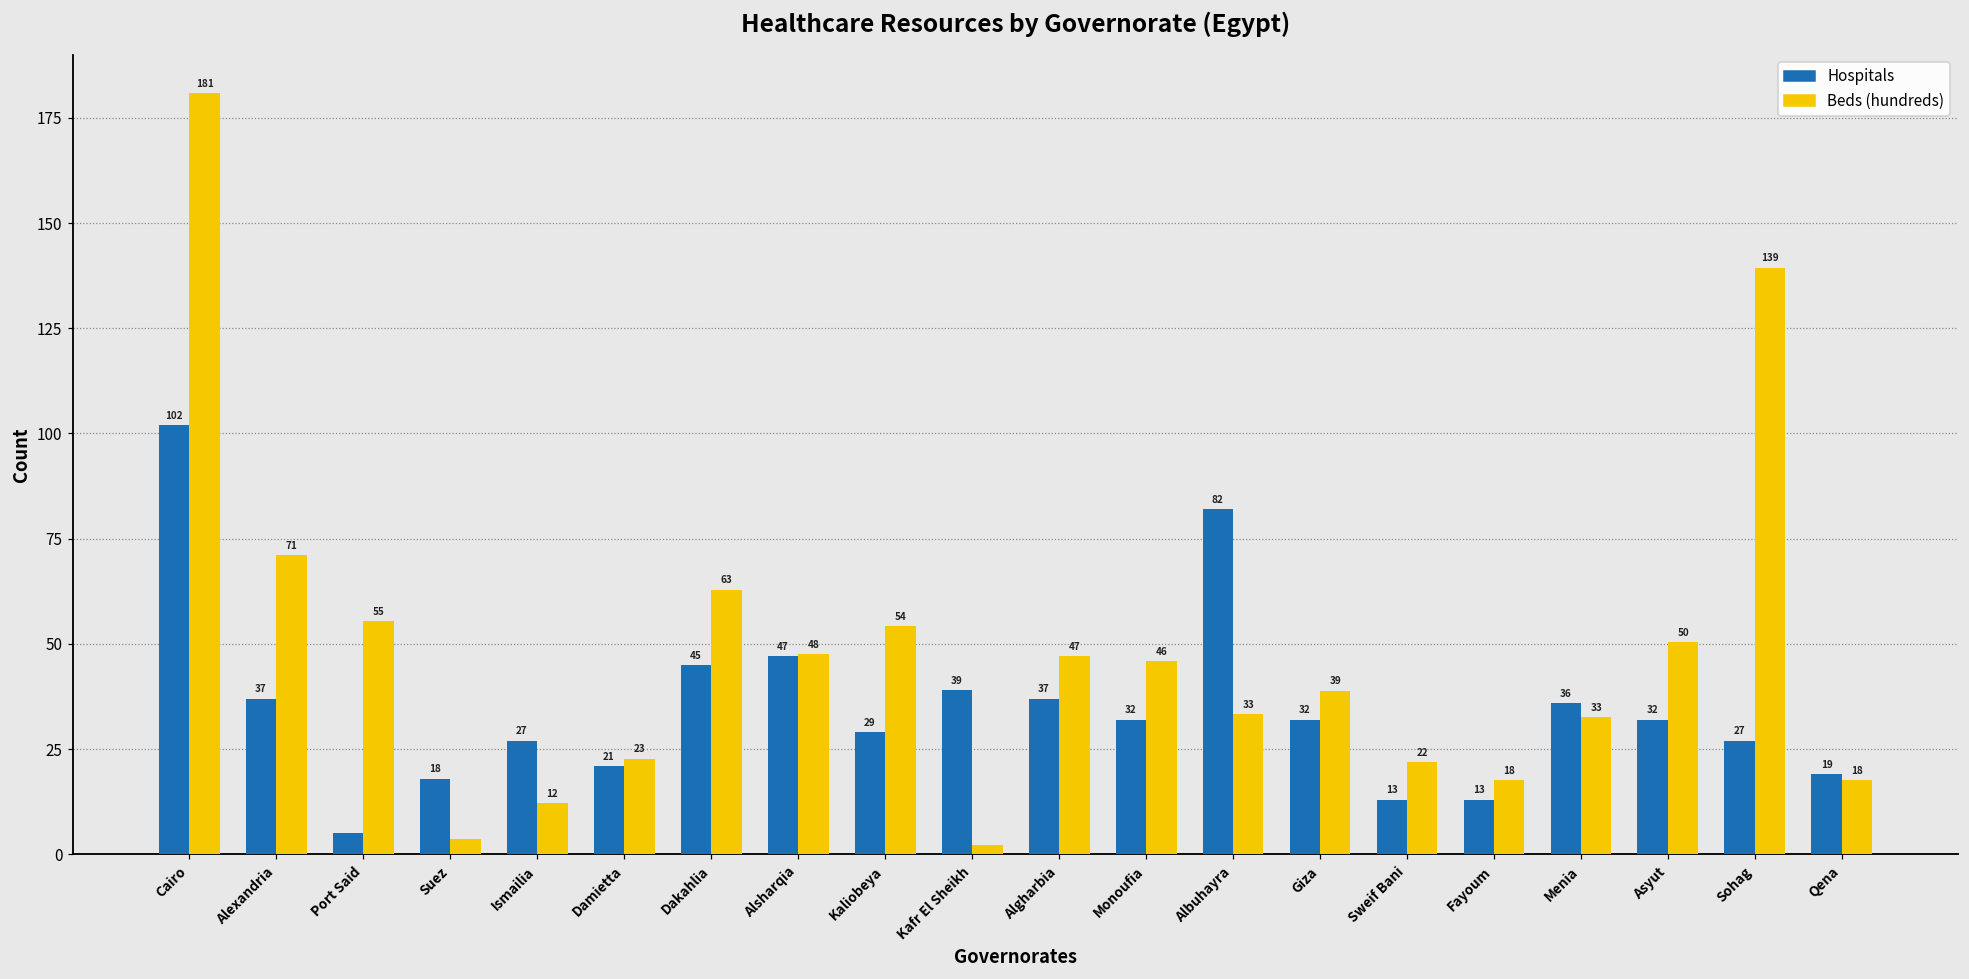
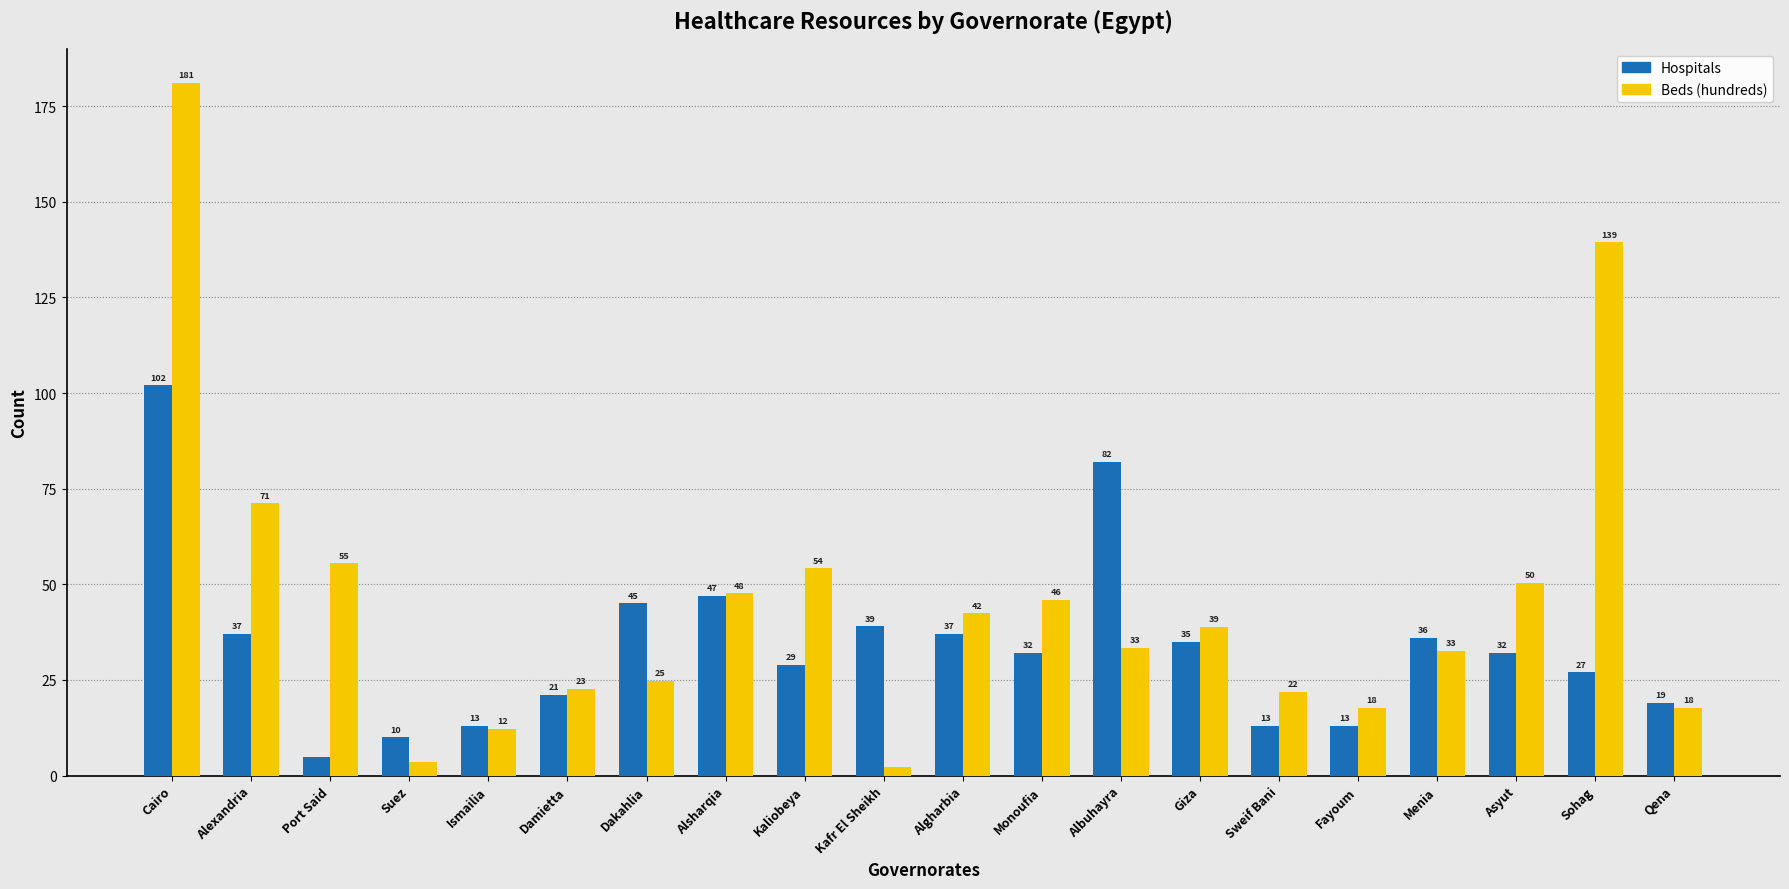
  {
    "Hospitals": {
      "Cairo": 102,
      "Alexandria": 37,
-     "Suez": 18,
-     "Ismailia": 27,
+     "Suez": 10,
+     "Ismailia": 13,
      "Damietta": 21,
      "Dakahlia": 45,
      "Alsharqia": 47,
      "Kaliobeya": 29,
      "Kafr El Sheikh": 39,
      "Algharbia": 37,
      "Monoufia": 32,
      "Albuhayra": 82,
-     "Giza": 32,
+     "Giza": 35,
      "Sweif Bani": 13,
      "Fayoum": 13,
      "Menia": 36,
      "Asyut": 32,
      "Sohag": 27,
      "Qena": 19
    },
    "Beds (hundreds)": {
      "Cairo": 181,
      "Alexandria": 71,
      "Port Said": 55,
      "Ismailia": 12,
      "Damietta": 23,
-     "Dakahlia": 63,
+     "Dakahlia": 25,
      "Alsharqia": 48,
      "Kaliobeya": 54,
-     "Algharbia": 47,
+     "Algharbia": 42,
      "Monoufia": 46,
      "Albuhayra": 33,
      "Giza": 39,
      "Sweif Bani": 22,
      "Fayoum": 18,
      "Menia": 33,
      "Asyut": 50,
      "Sohag": 139,
      "Qena": 18
    }
  }
